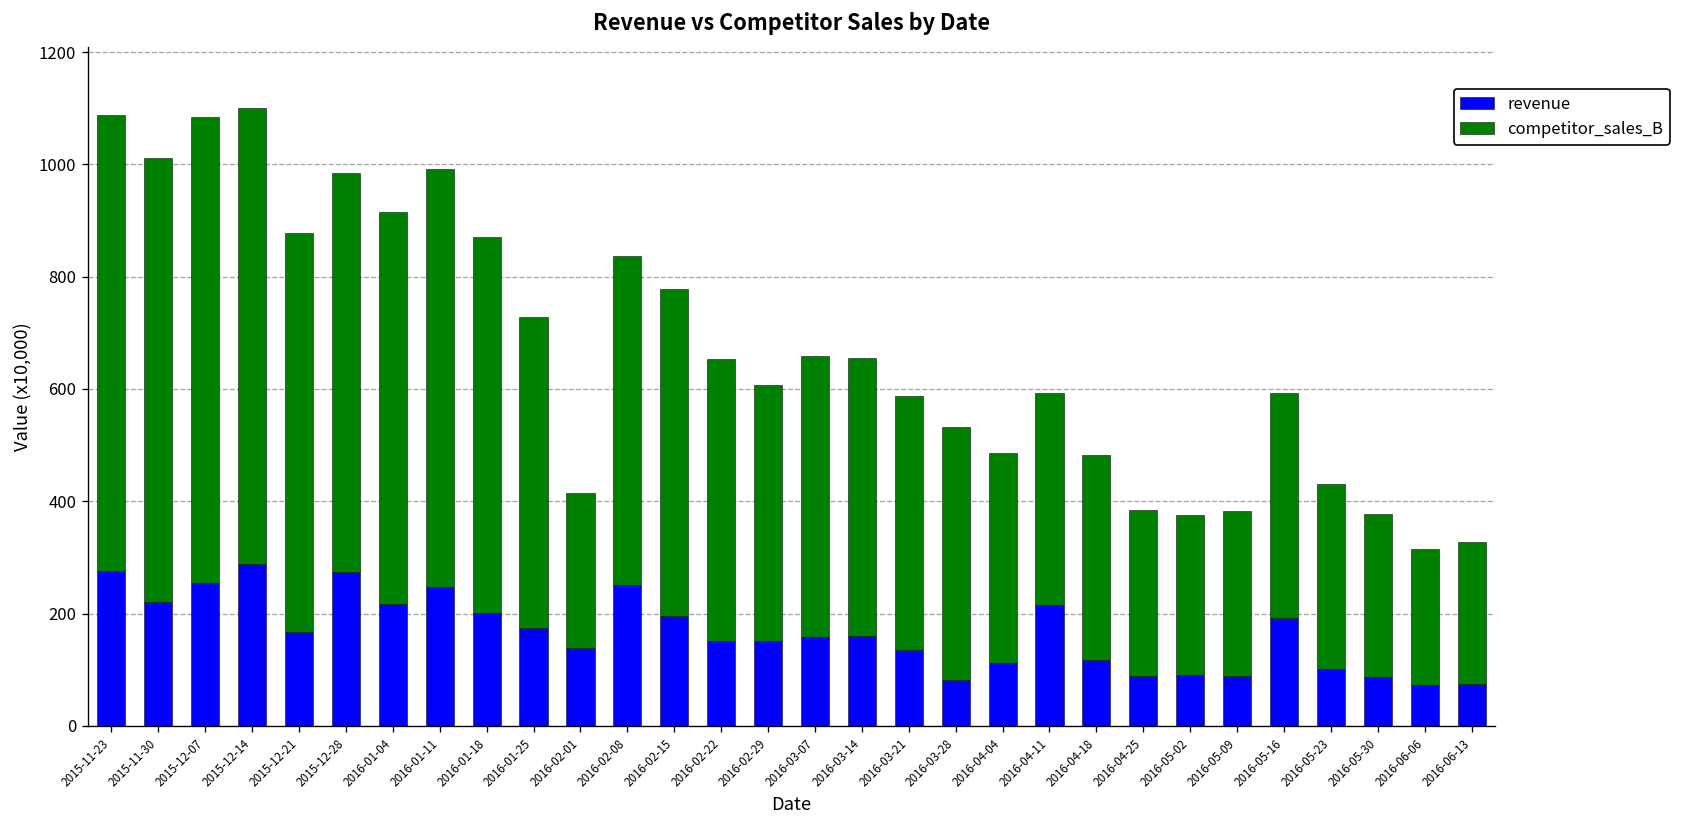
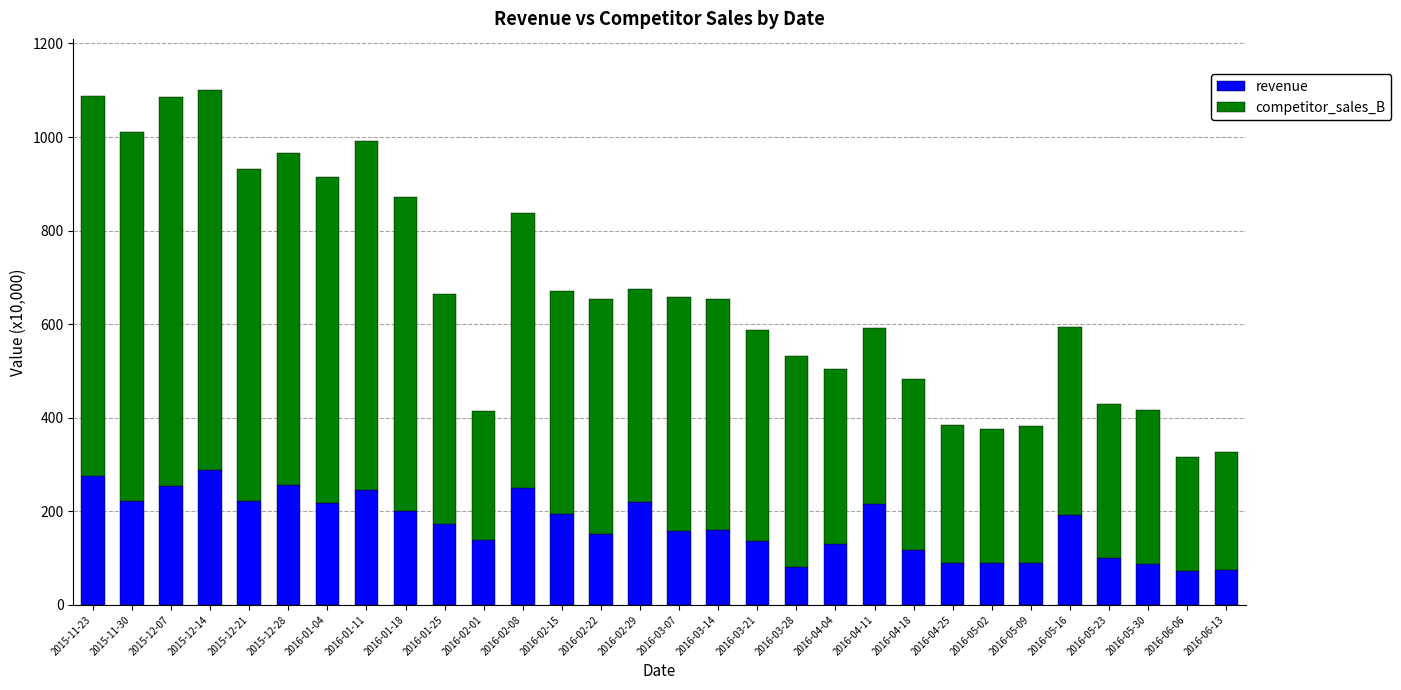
  {
    "revenue": {
      "2015-11-23": 280,
      "2015-11-30": 220,
      "2015-12-07": 250,
      "2015-12-14": 290,
-     "2015-12-21": 170,
-     "2015-12-28": 270,
+     "2015-12-21": 220,
+     "2015-12-28": 260,
      "2016-01-04": 220,
      "2016-01-11": 250,
      "2016-01-18": 200,
      "2016-01-25": 170,
      "2016-02-01": 140,
      "2016-02-08": 250,
      "2016-02-15": 200,
      "2016-02-22": 150,
-     "2016-02-29": 150,
+     "2016-02-29": 220,
      "2016-03-07": 160,
      "2016-03-14": 160,
      "2016-03-21": 140,
      "2016-03-28": 80,
-     "2016-04-04": 110,
+     "2016-04-04": 130,
      "2016-04-11": 220,
      "2016-04-18": 120,
      "2016-04-25": 90,
      "2016-05-02": 90,
      "2016-05-09": 90,
      "2016-05-16": 190,
      "2016-05-23": 100,
      "2016-05-30": 90,
      "2016-06-06": 70,
      "2016-06-13": 80
    },
    "competitor_sales_B": {
      "2015-11-23": 810,
      "2015-11-30": 790,
      "2015-12-07": 830,
      "2015-12-14": 810,
      "2015-12-21": 710,
      "2015-12-28": 710,
      "2016-01-04": 700,
      "2016-01-11": 750,
      "2016-01-18": 670,
-     "2016-01-25": 550,
+     "2016-01-25": 490,
      "2016-02-01": 280,
      "2016-02-08": 590,
-     "2016-02-15": 580,
+     "2016-02-15": 480,
      "2016-02-22": 500,
      "2016-02-29": 460,
      "2016-03-07": 500,
      "2016-03-14": 490,
      "2016-03-21": 450,
      "2016-03-28": 450,
      "2016-04-04": 370,
      "2016-04-11": 380,
      "2016-04-18": 370,
      "2016-04-25": 300,
      "2016-05-02": 290,
      "2016-05-09": 290,
      "2016-05-16": 400,
      "2016-05-23": 330,
-     "2016-05-30": 290,
+     "2016-05-30": 330,
      "2016-06-06": 240,
      "2016-06-13": 250
    }
  }
